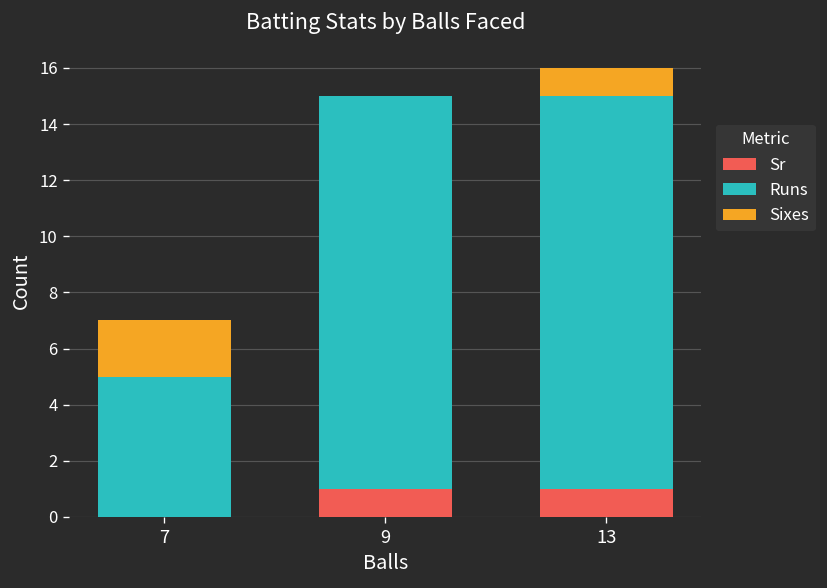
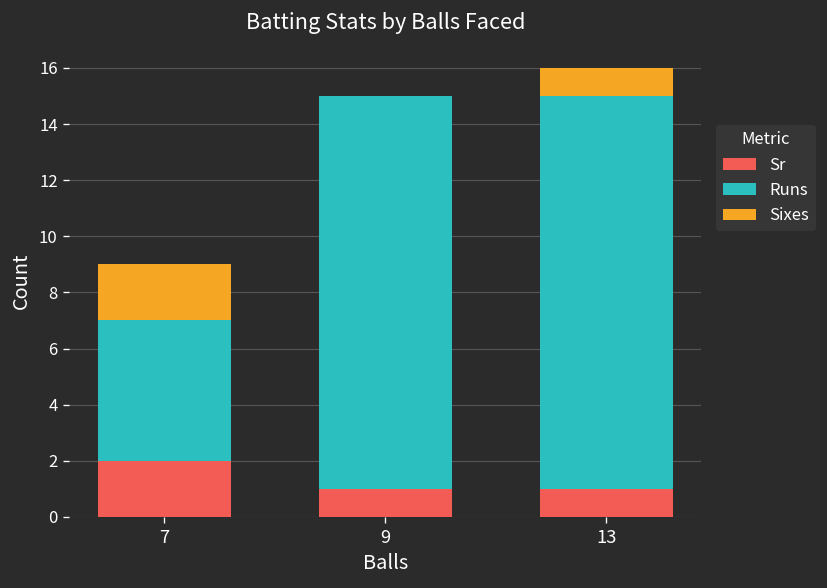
  {
    "Sr": {
-     "7": 0,
+     "7": 2,
      "9": 1,
      "13": 1
    },
    "Runs": {
      "7": 5,
      "9": 14,
      "13": 14
    },
    "Sixes": {
      "7": 2,
      "9": 0,
      "13": 1
    }
  }
